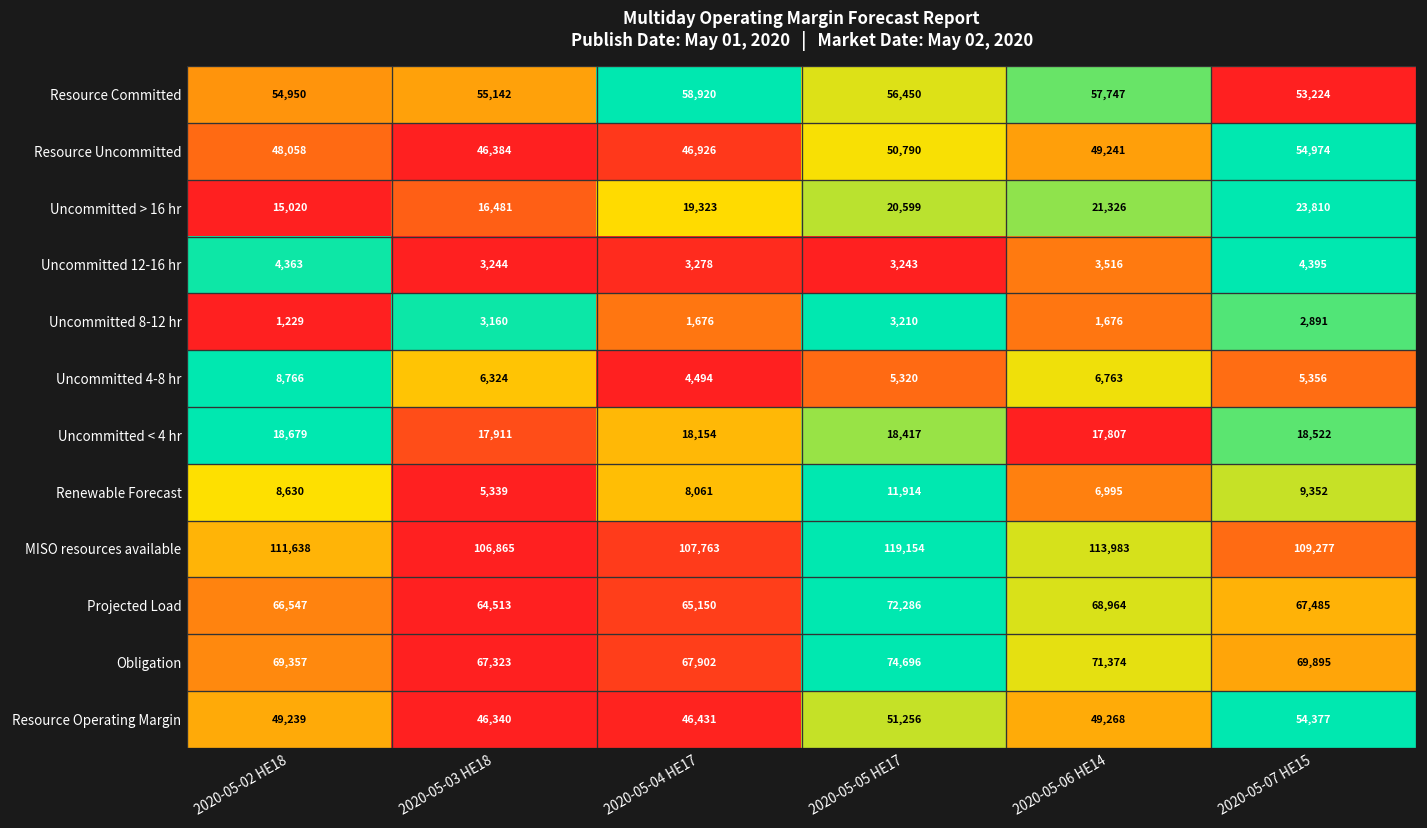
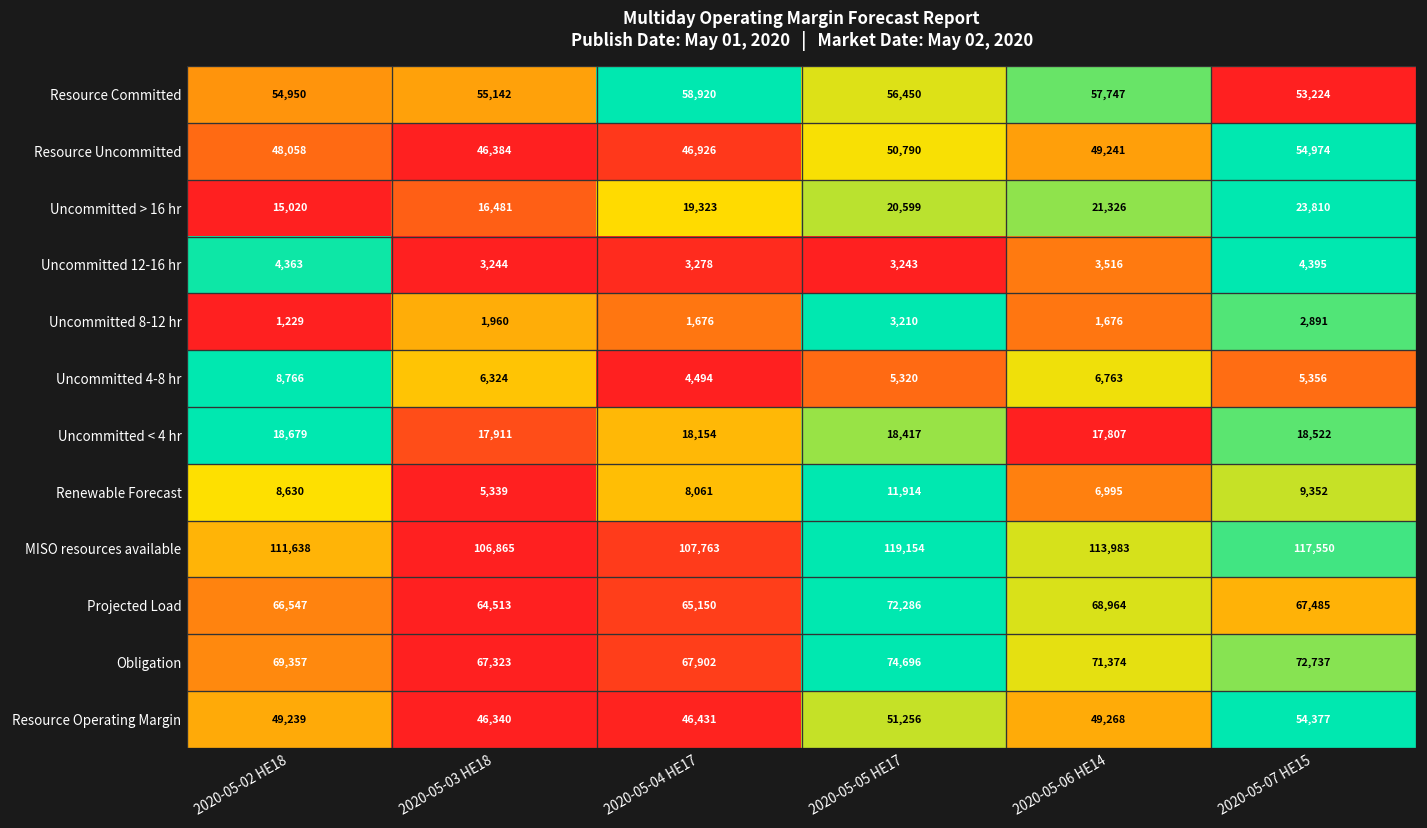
  {
    "Resource Committed": {
      "2020-05-02 HE18": "54,950",
      "2020-05-03 HE18": "55,142",
      "2020-05-04 HE17": "58,920",
      "2020-05-05 HE17": "56,450",
      "2020-05-06 HE14": "57,747",
      "2020-05-07 HE15": "53,224"
    },
    "Resource Uncommitted": {
      "2020-05-02 HE18": "48,058",
      "2020-05-03 HE18": "46,384",
      "2020-05-04 HE17": "46,926",
      "2020-05-05 HE17": "50,790",
      "2020-05-06 HE14": "49,241",
      "2020-05-07 HE15": "54,974"
    },
    "Uncommitted > 16 hr": {
      "2020-05-02 HE18": "15,020",
      "2020-05-03 HE18": "16,481",
      "2020-05-04 HE17": "19,323",
      "2020-05-05 HE17": "20,599",
      "2020-05-06 HE14": "21,326",
      "2020-05-07 HE15": "23,810"
    },
    "Uncommitted 12-16 hr": {
      "2020-05-02 HE18": "4,363",
      "2020-05-03 HE18": "3,244",
      "2020-05-04 HE17": "3,278",
      "2020-05-05 HE17": "3,243",
      "2020-05-06 HE14": "3,516",
      "2020-05-07 HE15": "4,395"
    },
    "Uncommitted 8-12 hr": {
      "2020-05-02 HE18": "1,229",
-     "2020-05-03 HE18": "3,160",
+     "2020-05-03 HE18": "1,960",
      "2020-05-04 HE17": "1,676",
      "2020-05-05 HE17": "3,210",
      "2020-05-06 HE14": "1,676",
      "2020-05-07 HE15": "2,891"
    },
    "Uncommitted 4-8 hr": {
      "2020-05-02 HE18": "8,766",
      "2020-05-03 HE18": "6,324",
      "2020-05-04 HE17": "4,494",
      "2020-05-05 HE17": "5,320",
      "2020-05-06 HE14": "6,763",
      "2020-05-07 HE15": "5,356"
    },
    "Uncommitted < 4 hr": {
      "2020-05-02 HE18": "18,679",
      "2020-05-03 HE18": "17,911",
      "2020-05-04 HE17": "18,154",
      "2020-05-05 HE17": "18,417",
      "2020-05-06 HE14": "17,807",
      "2020-05-07 HE15": "18,522"
    },
    "Renewable Forecast": {
      "2020-05-02 HE18": "8,630",
      "2020-05-03 HE18": "5,339",
      "2020-05-04 HE17": "8,061",
      "2020-05-05 HE17": "11,914",
      "2020-05-06 HE14": "6,995",
      "2020-05-07 HE15": "9,352"
    },
    "MISO resources available": {
      "2020-05-02 HE18": "111,638",
      "2020-05-03 HE18": "106,865",
      "2020-05-04 HE17": "107,763",
      "2020-05-05 HE17": "119,154",
      "2020-05-06 HE14": "113,983",
-     "2020-05-07 HE15": "109,277"
+     "2020-05-07 HE15": "117,550"
    },
    "Projected Load": {
      "2020-05-02 HE18": "66,547",
      "2020-05-03 HE18": "64,513",
      "2020-05-04 HE17": "65,150",
      "2020-05-05 HE17": "72,286",
      "2020-05-06 HE14": "68,964",
      "2020-05-07 HE15": "67,485"
    },
    "Obligation": {
      "2020-05-02 HE18": "69,357",
      "2020-05-03 HE18": "67,323",
      "2020-05-04 HE17": "67,902",
      "2020-05-05 HE17": "74,696",
      "2020-05-06 HE14": "71,374",
-     "2020-05-07 HE15": "69,895"
+     "2020-05-07 HE15": "72,737"
    },
    "Resource Operating Margin": {
      "2020-05-02 HE18": "49,239",
      "2020-05-03 HE18": "46,340",
      "2020-05-04 HE17": "46,431",
      "2020-05-05 HE17": "51,256",
      "2020-05-06 HE14": "49,268",
      "2020-05-07 HE15": "54,377"
    }
  }
